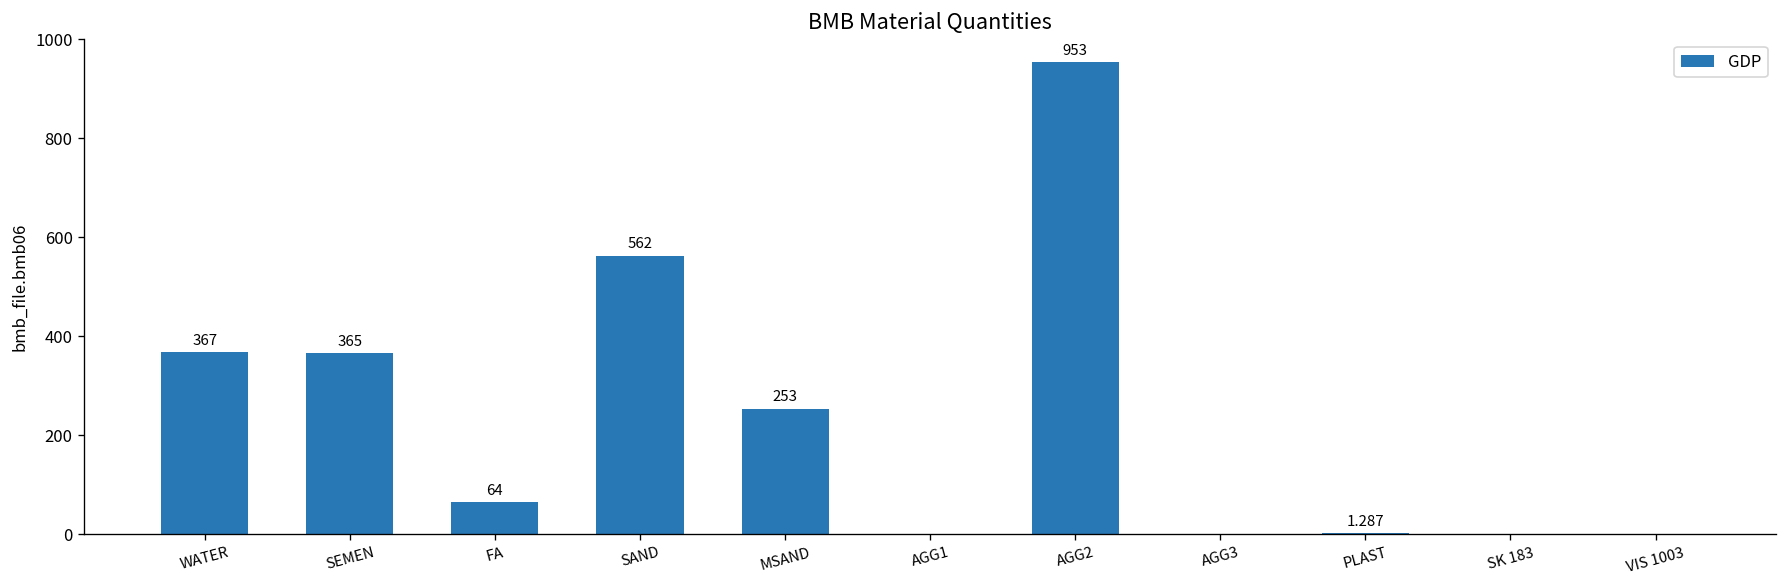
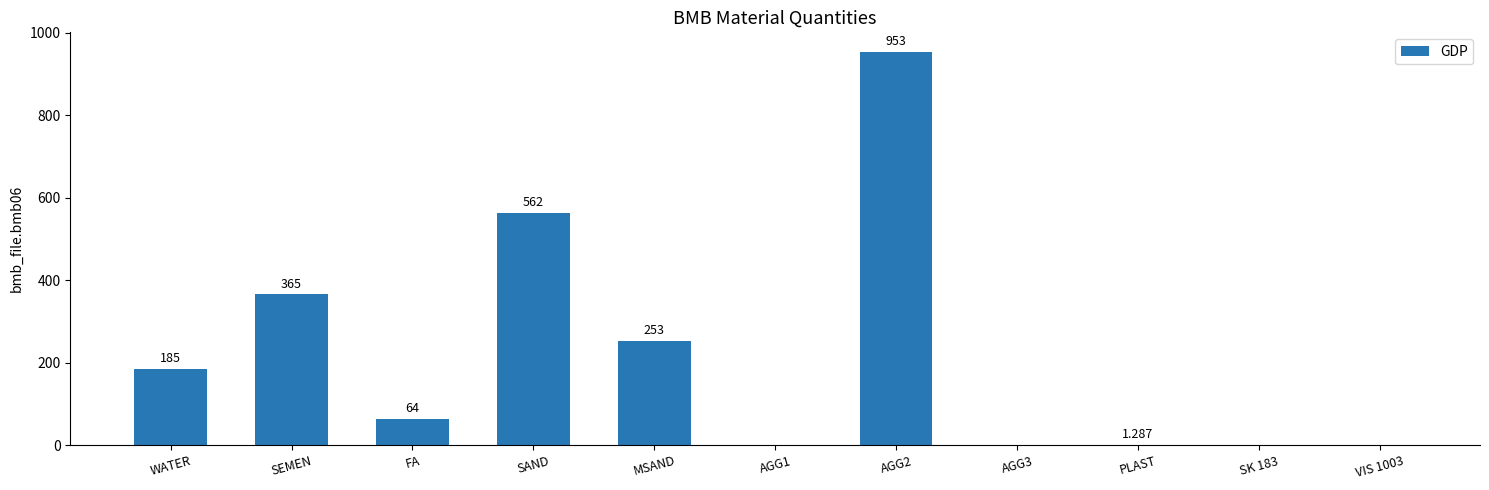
  {
-   "WATER": 367,
+   "WATER": 185,
    "SEMEN": 365,
    "FA": 64,
    "SAND": 562,
    "MSAND": 253,
    "AGG2": 953,
    "PLAST": 1.287
  }
